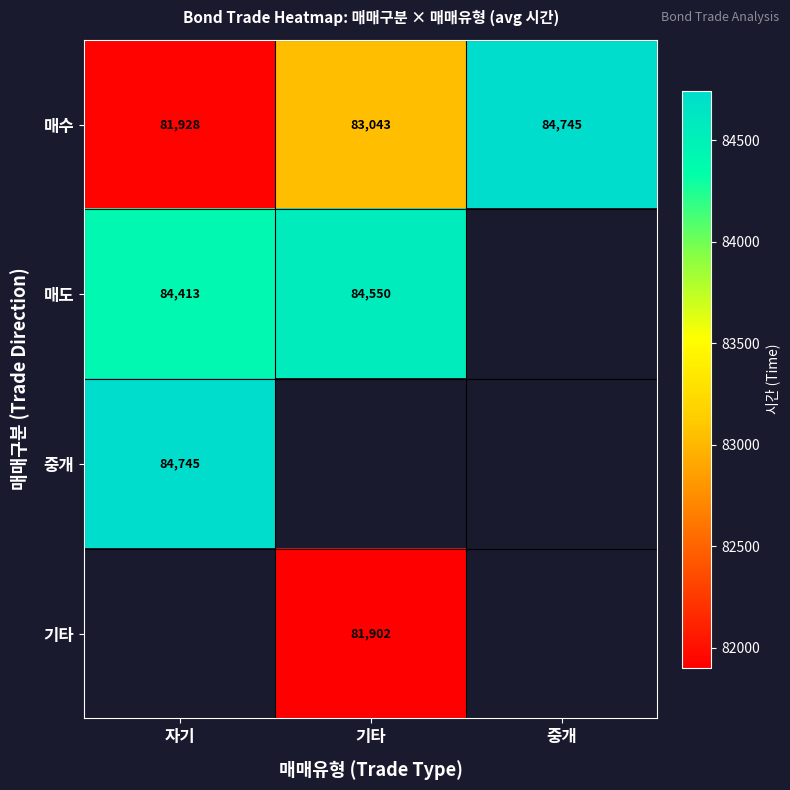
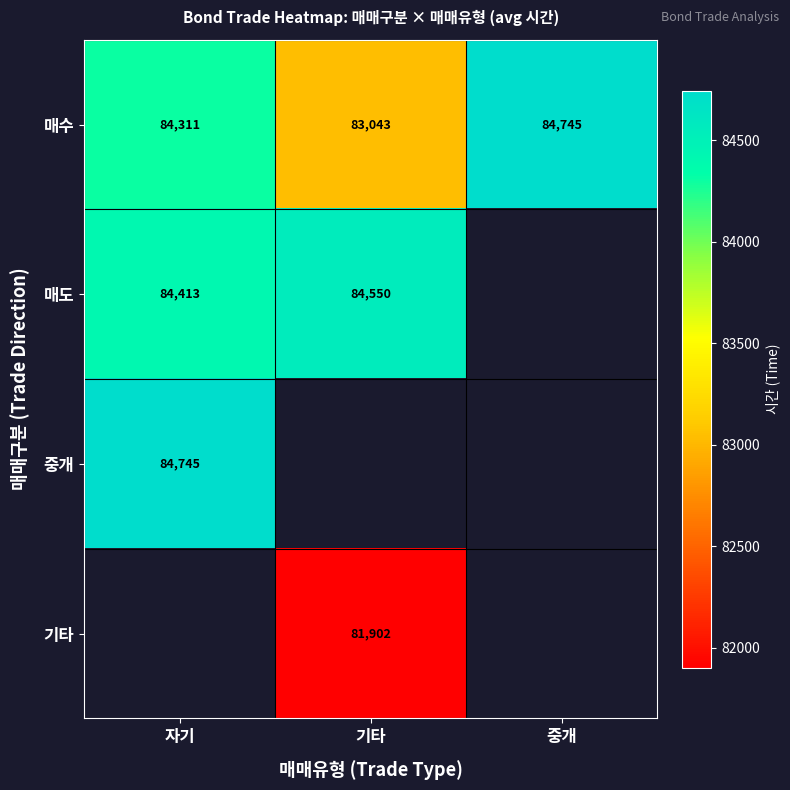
  {
    "매수": {
-     "자기": "81,928",
+     "자기": "84,311",
      "기타": "83,043",
      "중개": "84,745"
    },
    "매도": {
      "자기": "84,413",
      "기타": "84,550"
    },
    "중개": {
      "자기": "84,745"
    },
    "기타": {
      "기타": "81,902"
    }
  }
